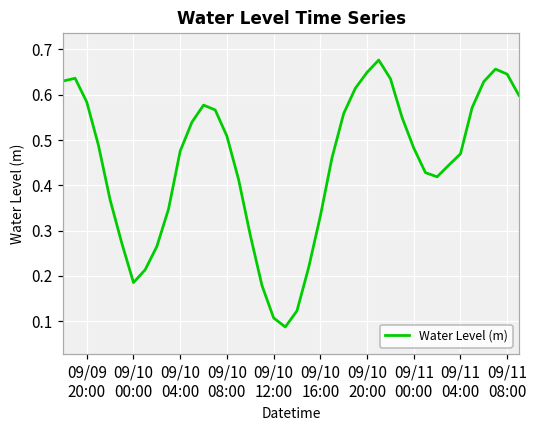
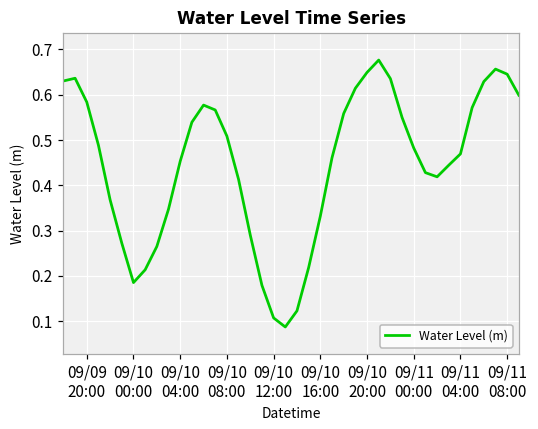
  {
    "09/09 20:00": 0.58,
    "09/10 00:00": 0.19,
-   "09/10 04:00": 0.48,
+   "09/10 04:00": 0.45,
    "09/10 08:00": 0.51,
    "09/10 12:00": 0.11,
    "09/10 16:00": 0.33,
    "09/10 20:00": 0.65,
    "09/11 00:00": 0.48,
    "09/11 04:00": 0.47,
    "09/11 08:00": 0.65
  }
